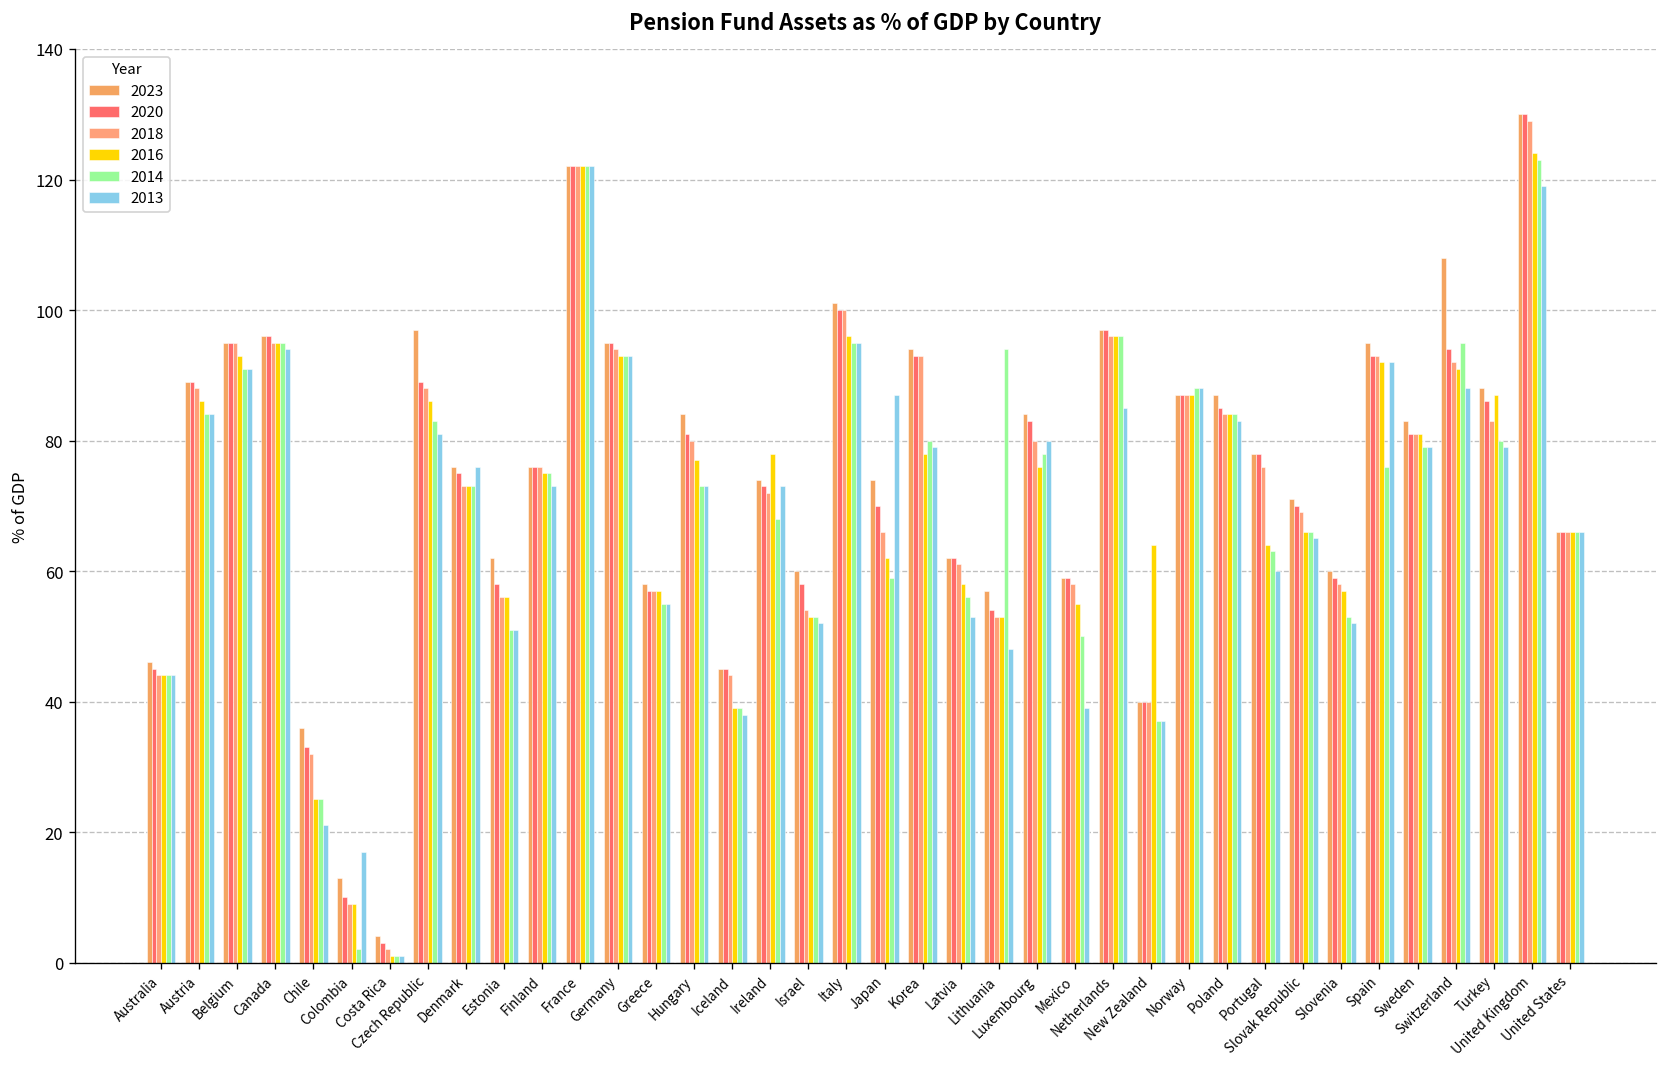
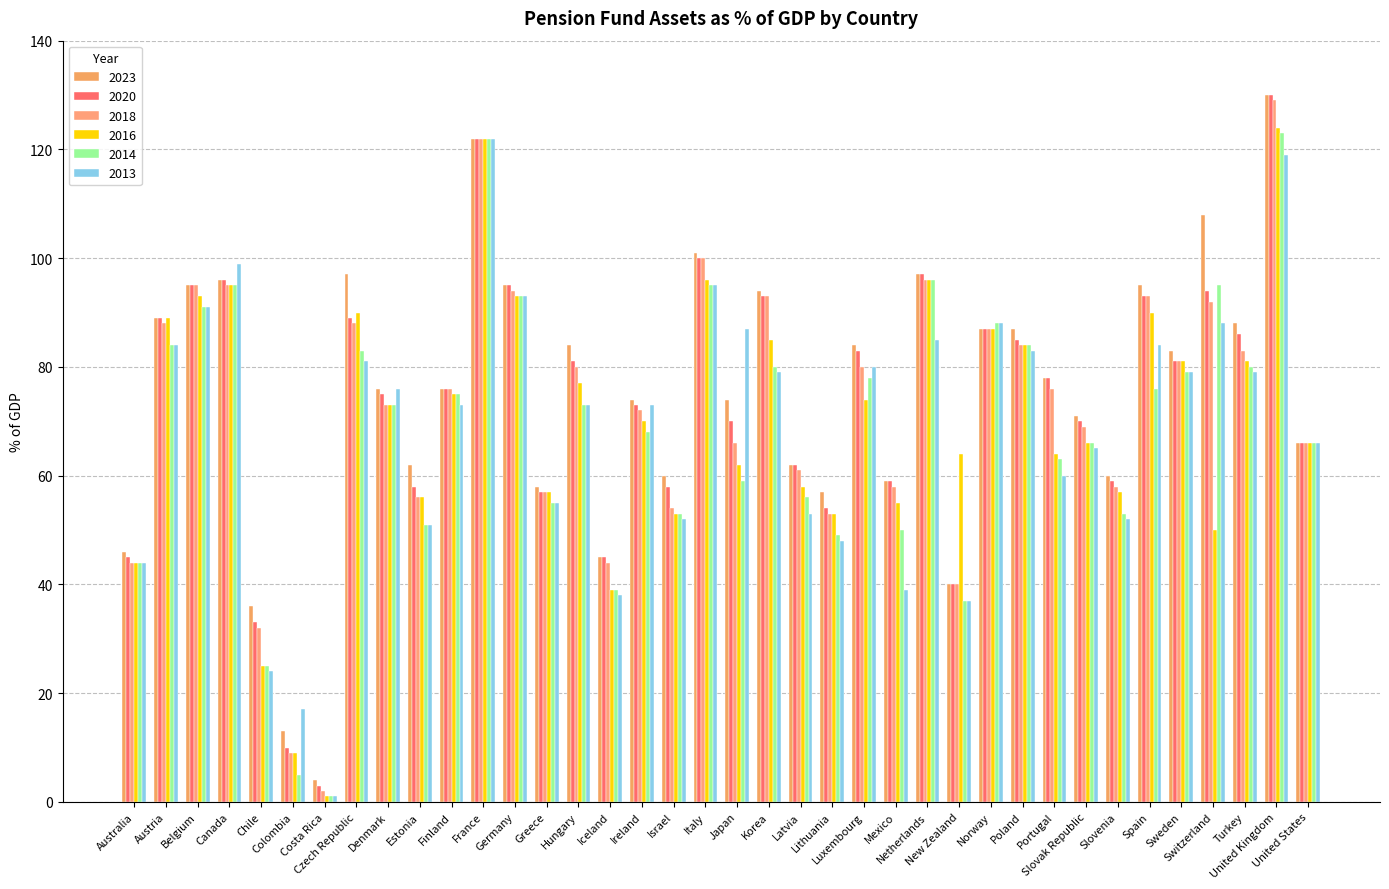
  {
    "2016": {
      "Australia": 44,
-     "Austria": 86,
+     "Austria": 89,
      "Belgium": 93,
      "Canada": 95,
      "Chile": 25,
      "Colombia": 9,
      "Costa Rica": 1,
-     "Czech Republic": 86,
+     "Czech Republic": 90,
      "Denmark": 73,
      "Estonia": 56,
      "Finland": 75,
      "France": 122,
      "Germany": 93,
      "Greece": 57,
      "Hungary": 77,
      "Iceland": 39,
-     "Ireland": 78,
+     "Ireland": 70,
      "Israel": 53,
      "Italy": 96,
      "Japan": 62,
-     "Korea": 78,
+     "Korea": 85,
      "Latvia": 58,
      "Lithuania": 53,
-     "Luxembourg": 76,
+     "Luxembourg": 74,
      "Mexico": 55,
      "Netherlands": 96,
      "New Zealand": 64,
      "Norway": 87,
      "Poland": 84,
      "Portugal": 64,
      "Slovak Republic": 66,
      "Slovenia": 57,
-     "Spain": 92,
+     "Spain": 90,
      "Sweden": 81,
-     "Switzerland": 91,
-     "Turkey": 87,
+     "Switzerland": 50,
+     "Turkey": 81,
      "United Kingdom": 124,
      "United States": 66
    },
    "2014": {
      "Australia": 44,
      "Austria": 84,
      "Belgium": 91,
      "Canada": 95,
      "Chile": 25,
-     "Colombia": 2,
+     "Colombia": 5,
      "Costa Rica": 1,
      "Czech Republic": 83,
      "Denmark": 73,
      "Estonia": 51,
      "Finland": 75,
      "France": 122,
      "Germany": 93,
      "Greece": 55,
      "Hungary": 73,
      "Iceland": 39,
      "Ireland": 68,
      "Israel": 53,
      "Italy": 95,
      "Japan": 59,
      "Korea": 80,
      "Latvia": 56,
-     "Lithuania": 94,
+     "Lithuania": 49,
      "Luxembourg": 78,
      "Mexico": 50,
      "Netherlands": 96,
      "New Zealand": 37,
      "Norway": 88,
      "Poland": 84,
      "Portugal": 63,
      "Slovak Republic": 66,
      "Slovenia": 53,
      "Spain": 76,
      "Sweden": 79,
      "Switzerland": 95,
      "Turkey": 80,
      "United Kingdom": 123,
      "United States": 66
    },
    "2013": {
      "Australia": 44,
      "Austria": 84,
      "Belgium": 91,
-     "Canada": 94,
-     "Chile": 21,
+     "Canada": 99,
+     "Chile": 24,
      "Colombia": 17,
      "Costa Rica": 1,
      "Czech Republic": 81,
      "Denmark": 76,
      "Estonia": 51,
      "Finland": 73,
      "France": 122,
      "Germany": 93,
      "Greece": 55,
      "Hungary": 73,
      "Iceland": 38,
      "Ireland": 73,
      "Israel": 52,
      "Italy": 95,
      "Japan": 87,
      "Korea": 79,
      "Latvia": 53,
      "Lithuania": 48,
      "Luxembourg": 80,
      "Mexico": 39,
      "Netherlands": 85,
      "New Zealand": 37,
      "Norway": 88,
      "Poland": 83,
      "Portugal": 60,
      "Slovak Republic": 65,
      "Slovenia": 52,
-     "Spain": 92,
+     "Spain": 84,
      "Sweden": 79,
      "Switzerland": 88,
      "Turkey": 79,
      "United Kingdom": 119,
      "United States": 66
    }
  }
